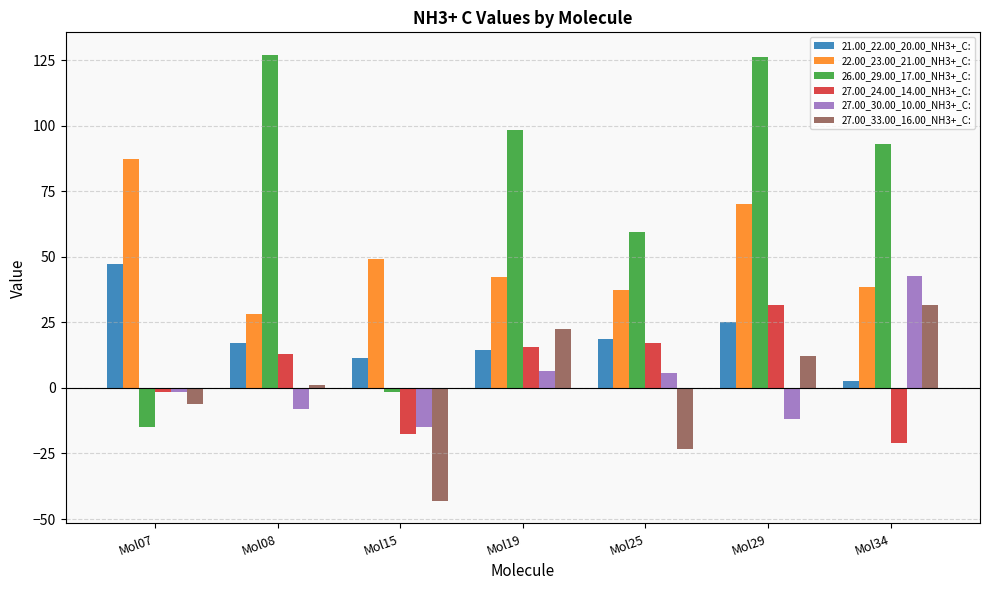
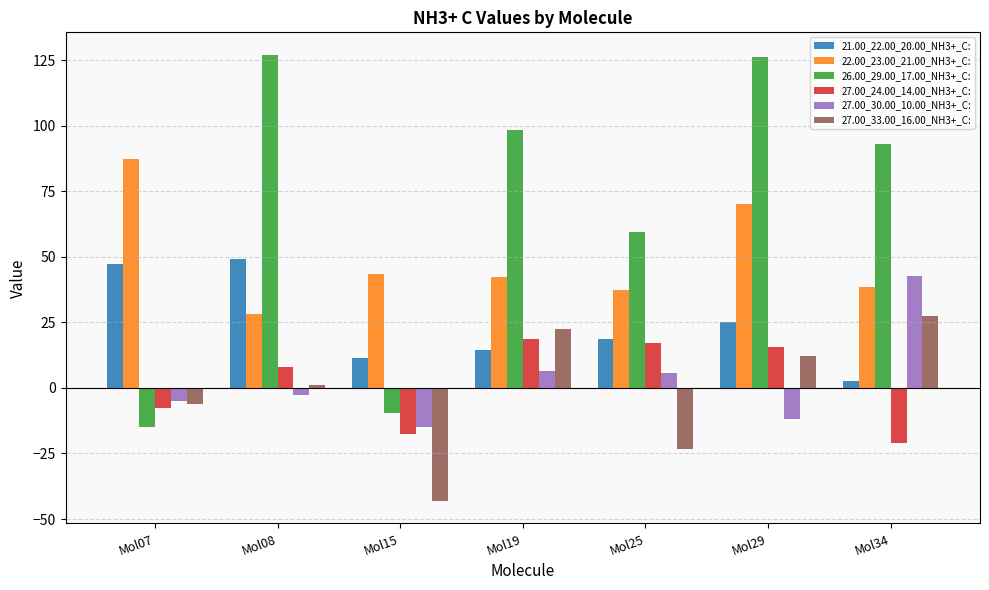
  {
    "21.00_22.00_20.00_NH3+_C:": {
      "Mol07": 47,
-     "Mol08": 17,
+     "Mol08": 49,
      "Mol15": 11,
      "Mol19": 15,
      "Mol25": 19,
      "Mol29": 25,
      "Mol34": 3
    },
    "22.00_23.00_21.00_NH3+_C:": {
      "Mol07": 88,
      "Mol08": 28,
-     "Mol15": 49,
+     "Mol15": 43,
      "Mol19": 42,
      "Mol25": 37,
      "Mol29": 70,
      "Mol34": 38
    },
    "26.00_29.00_17.00_NH3+_C:": {
      "Mol07": -15,
      "Mol08": 127,
-     "Mol15": -2,
+     "Mol15": -10,
      "Mol19": 98,
      "Mol25": 59,
      "Mol29": 126,
      "Mol34": 93
    },
    "27.00_24.00_14.00_NH3+_C:": {
-     "Mol07": -2,
-     "Mol08": 13,
+     "Mol07": -8,
+     "Mol08": 8,
      "Mol15": -18,
-     "Mol19": 16,
+     "Mol19": 19,
      "Mol25": 17,
-     "Mol29": 32,
+     "Mol29": 16,
      "Mol34": -21
    },
    "27.00_30.00_10.00_NH3+_C:": {
-     "Mol07": -2,
-     "Mol08": -8,
+     "Mol07": -5,
+     "Mol08": -3,
      "Mol15": -15,
      "Mol19": 6,
      "Mol25": 6,
      "Mol29": -12,
      "Mol34": 43
    },
    "27.00_33.00_16.00_NH3+_C:": {
      "Mol07": -6,
      "Mol08": 1,
      "Mol15": -43,
      "Mol19": 22,
      "Mol25": -23,
      "Mol29": 12,
-     "Mol34": 32
+     "Mol34": 27
    }
  }
